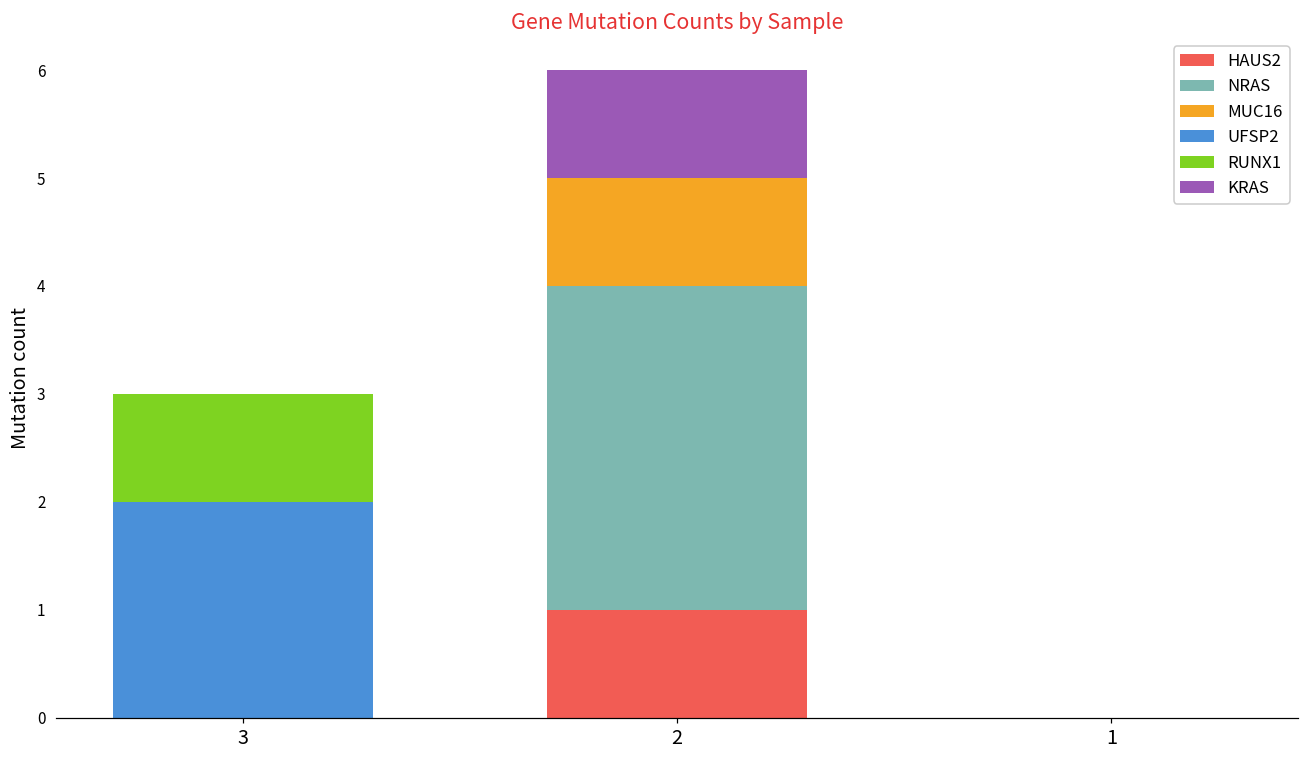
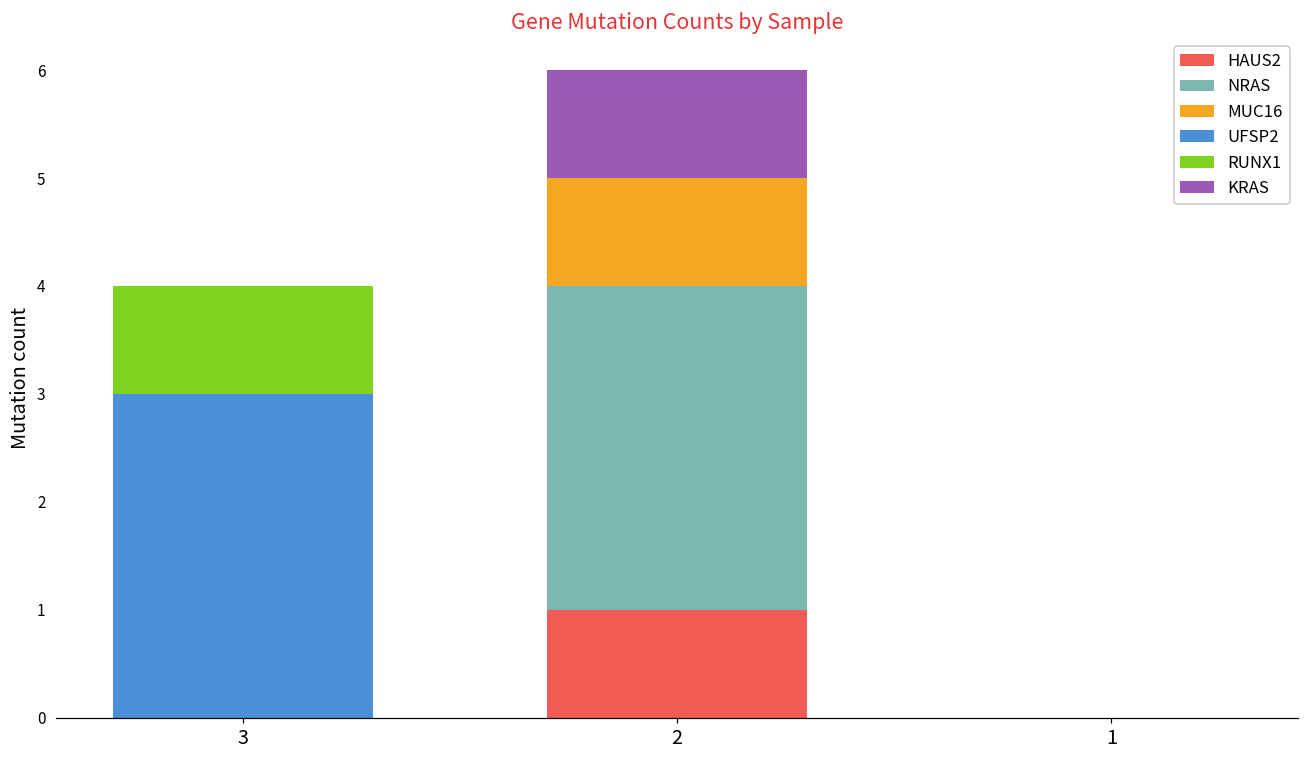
  {
    "HAUS2": {
      "3": 0,
      "2": 1,
      "1": 0
    },
    "NRAS": {
      "3": 0,
      "2": 3,
      "1": 0
    },
    "MUC16": {
      "3": 0,
      "2": 1,
      "1": 0
    },
    "UFSP2": {
-     "3": 2,
+     "3": 3,
      "2": 0,
      "1": 0
    },
    "RUNX1": {
      "3": 1,
      "2": 0,
      "1": 0
    },
    "KRAS": {
      "3": 0,
      "2": 1,
      "1": 0
    }
  }
